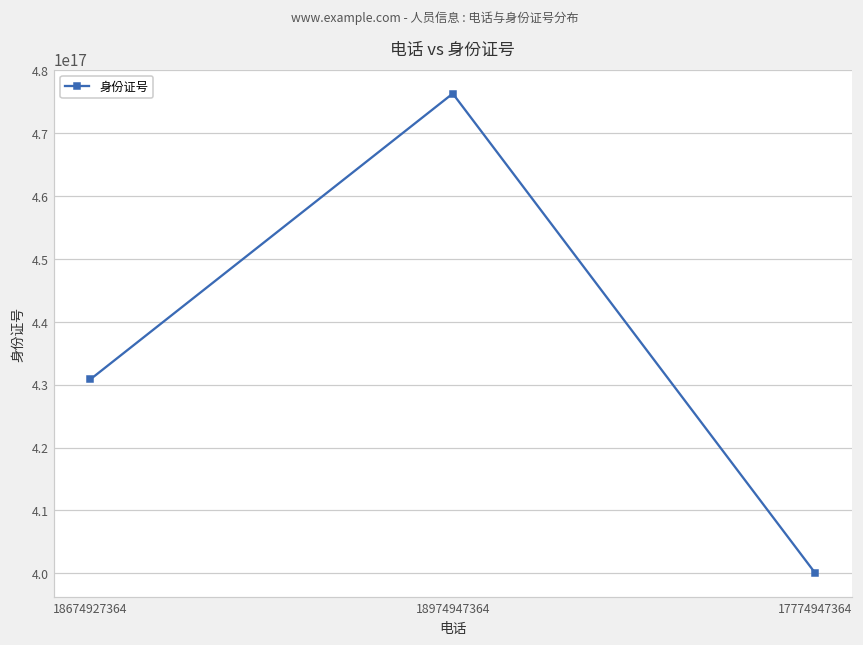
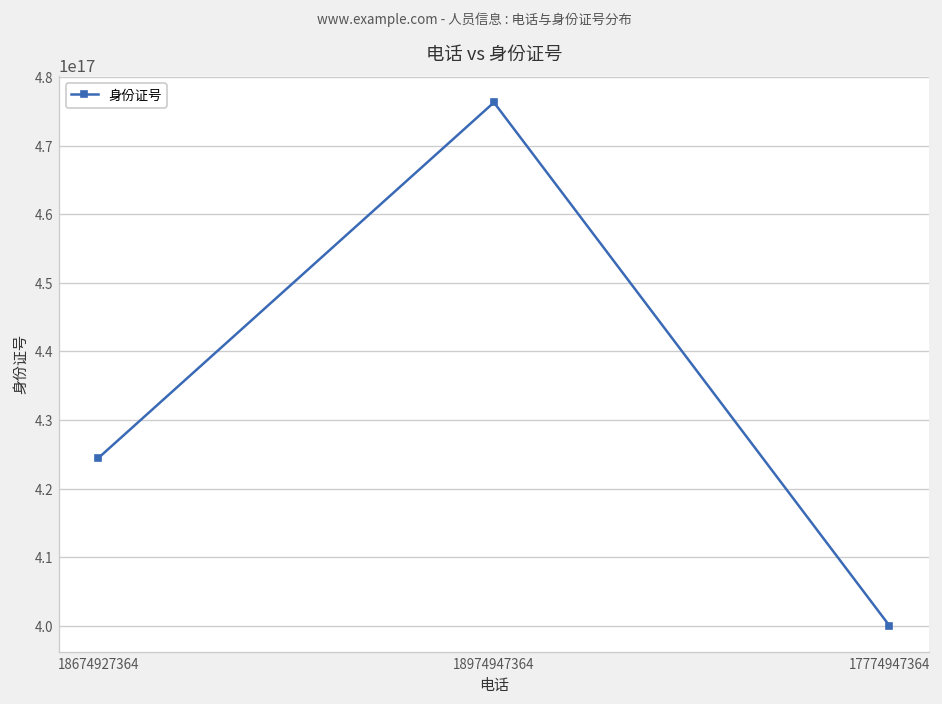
  {
-   "18674927364": 431000000000000000,
+   "18674927364": 424000000000000000,
    "18974947364": 476000000000000000,
    "17774947364": 400000000000000000
  }
